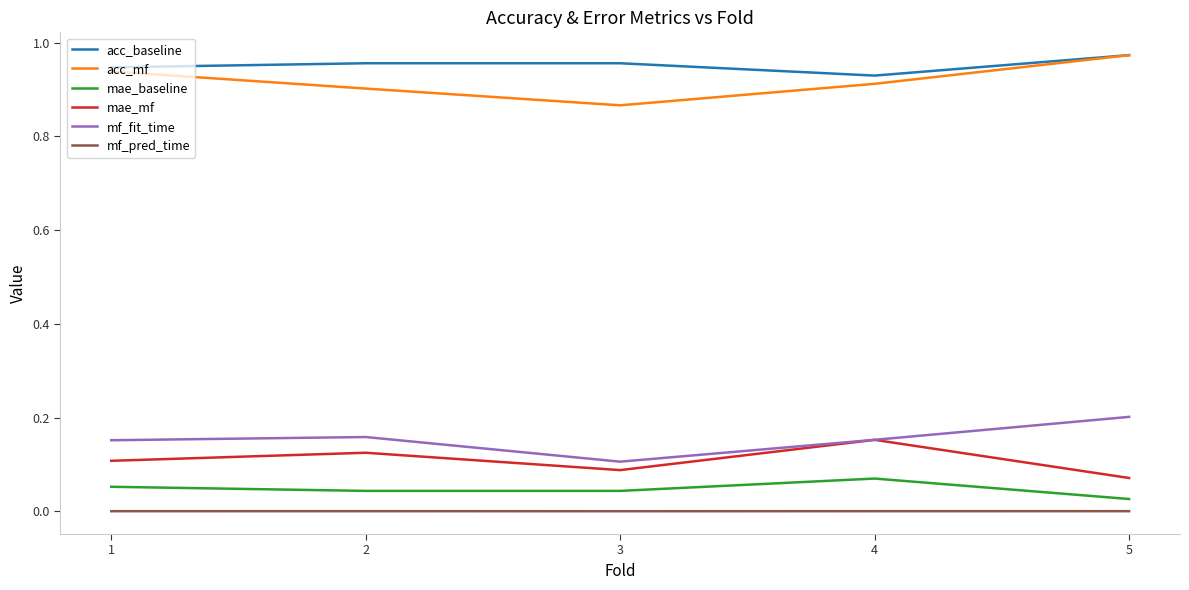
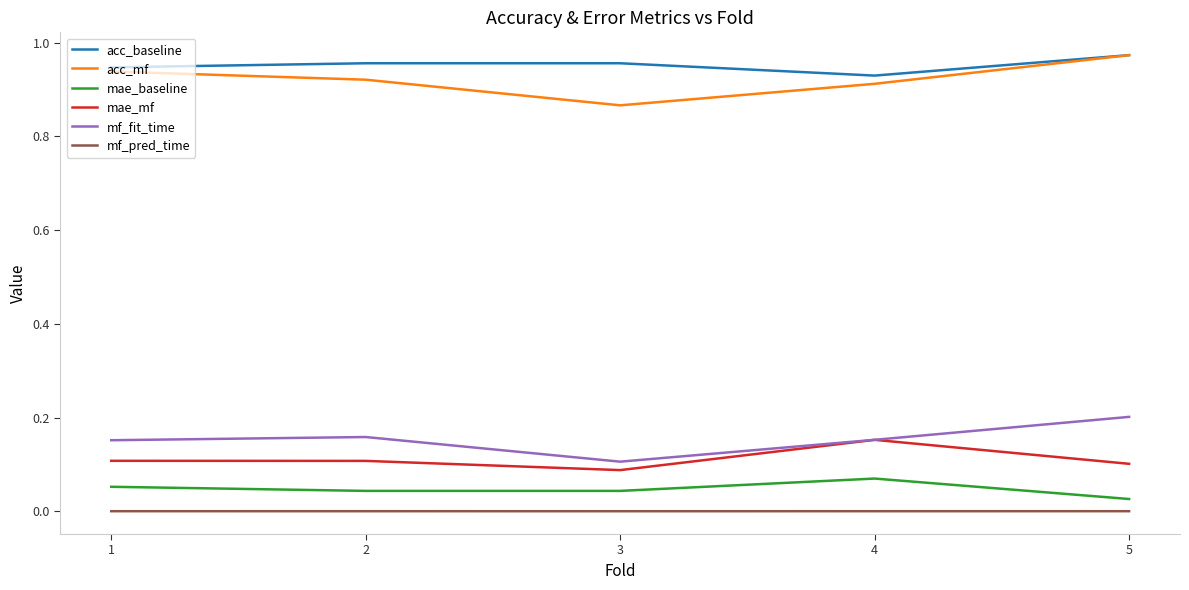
  {
    "acc_baseline": {
      "2": 0.96,
      "3": 0.96,
      "4": 0.93
    },
    "acc_mf": {
-     "2": 0.90,
+     "2": 0.92,
      "3": 0.87,
      "4": 0.91
    },
    "mae_baseline": {
      "1": 0.05,
      "2": 0.04,
      "3": 0.04,
      "4": 0.07,
      "5": 0.03
    },
    "mae_mf": {
      "1": 0.11,
-     "2": 0.13,
+     "2": 0.11,
      "3": 0.09,
-     "5": 0.07
+     "5": 0.10
    },
    "mf_fit_time": {
      "1": 0.15,
      "2": 0.16,
      "3": 0.11,
      "5": 0.20
    },
    "mf_pred_time": {
      "1": 0.00,
      "2": 0.00,
      "3": 0.00,
      "4": 0.00,
      "5": 0.00
    }
  }
